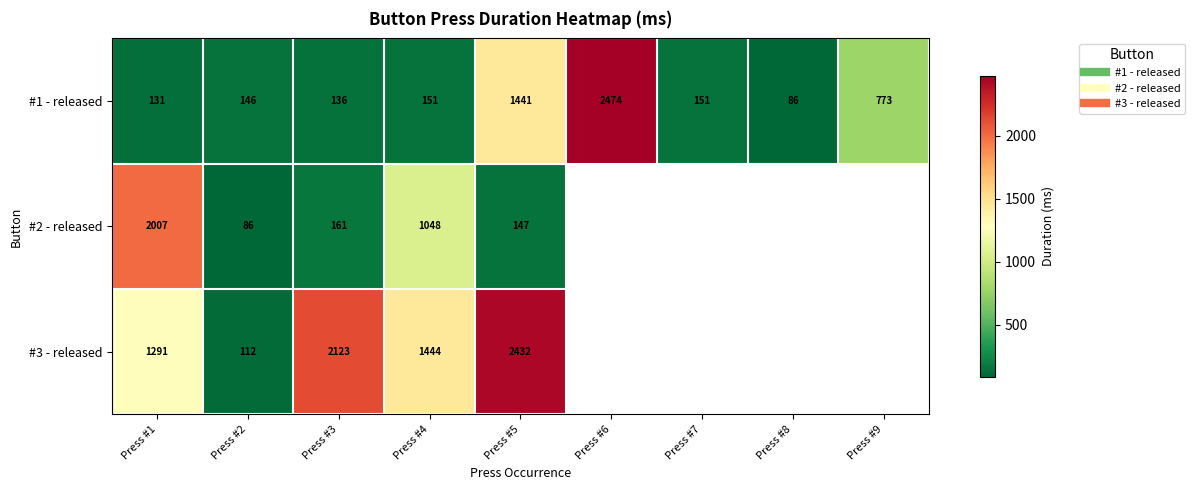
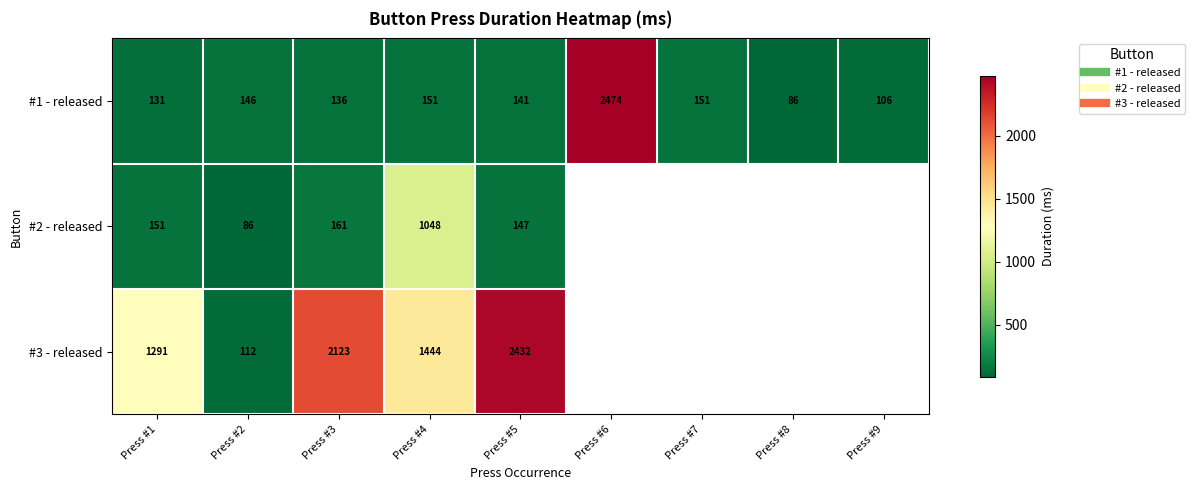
  {
    "#1 - released": {
      "Press #1": 131,
      "Press #2": 146,
      "Press #3": 136,
      "Press #4": 151,
-     "Press #5": 1441,
+     "Press #5": 141,
      "Press #6": 2474,
      "Press #7": 151,
      "Press #8": 86,
-     "Press #9": 773
+     "Press #9": 106
    },
    "#2 - released": {
-     "Press #1": 2007,
+     "Press #1": 151,
      "Press #2": 86,
      "Press #3": 161,
      "Press #4": 1048,
      "Press #5": 147
    },
    "#3 - released": {
      "Press #1": 1291,
      "Press #2": 112,
      "Press #3": 2123,
      "Press #4": 1444,
      "Press #5": 2432
    }
  }
